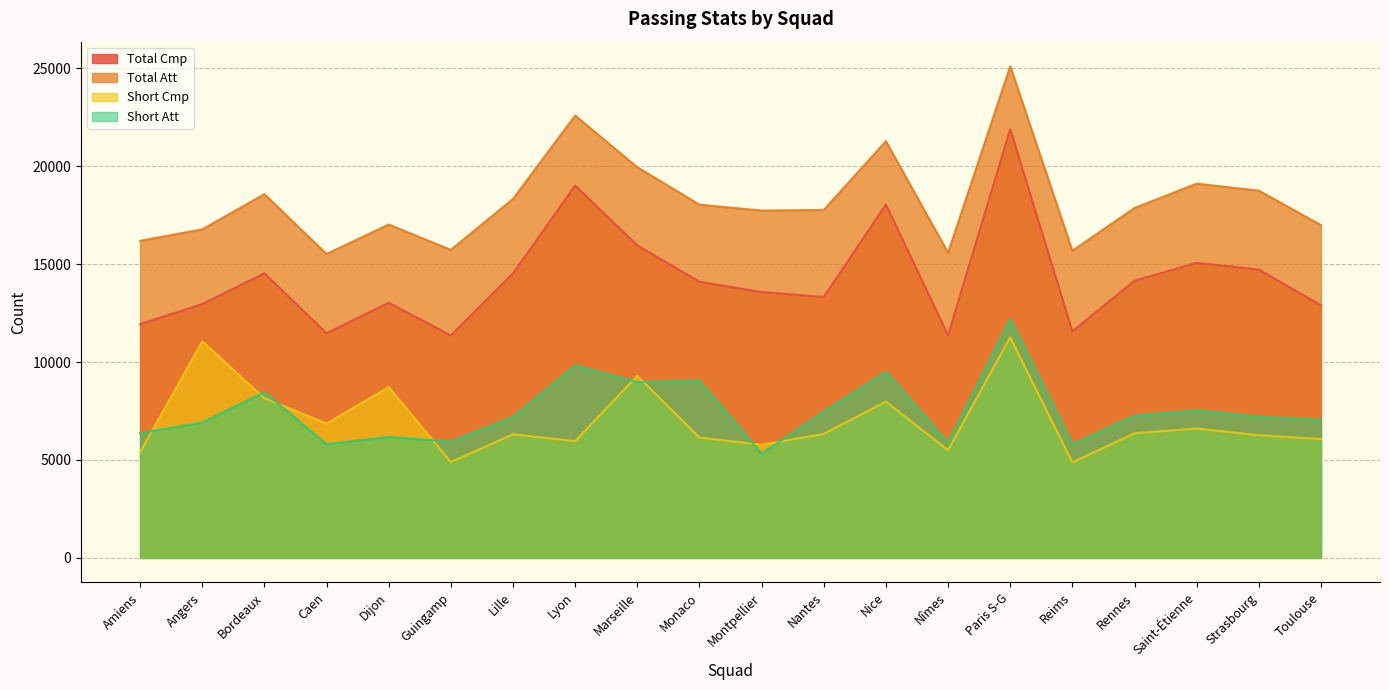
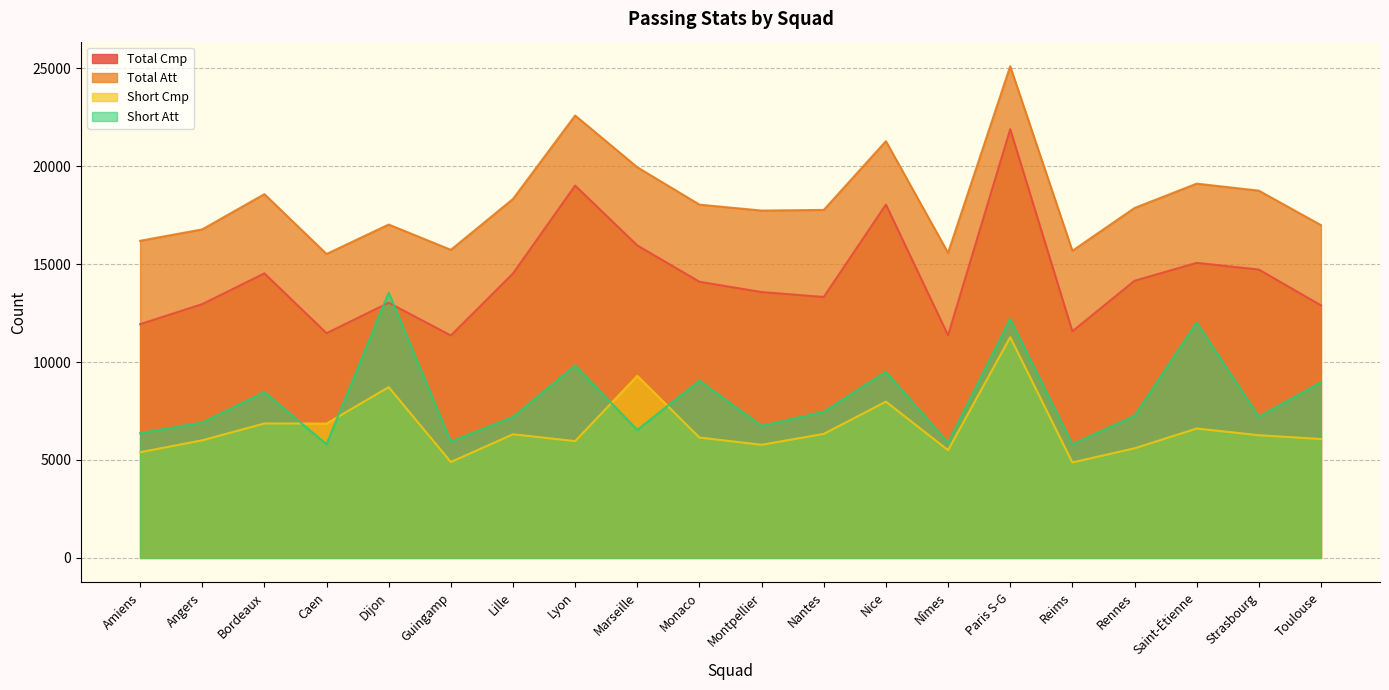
  {
    "Short Cmp": {
      "Amiens": 5400,
-     "Angers": 11100,
-     "Bordeaux": 8200,
+     "Angers": 6000,
+     "Bordeaux": 6900,
      "Caen": 6900,
      "Dijon": 8700,
      "Guingamp": 4900,
      "Lille": 6300,
      "Lyon": 6000,
      "Marseille": 9300,
      "Monaco": 6100,
      "Montpellier": 5800,
      "Nantes": 6300,
      "Nice": 8000,
      "Nîmes": 5500,
      "Paris S-G": 11300,
      "Reims": 4900,
-     "Rennes": 6400,
+     "Rennes": 5600,
      "Saint-Étienne": 6600,
      "Strasbourg": 6300,
      "Toulouse": 6100
    },
    "Short Att": {
      "Amiens": 6400,
      "Angers": 6900,
      "Bordeaux": 8500,
      "Caen": 5800,
-     "Dijon": 6200,
+     "Dijon": 13500,
      "Guingamp": 5900,
      "Lille": 7200,
      "Lyon": 9800,
-     "Marseille": 9000,
+     "Marseille": 6500,
      "Monaco": 9000,
-     "Montpellier": 5300,
+     "Montpellier": 6700,
      "Nantes": 7500,
      "Nice": 9500,
      "Nîmes": 5900,
      "Paris S-G": 12200,
      "Reims": 5800,
      "Rennes": 7300,
-     "Saint-Étienne": 7500,
+     "Saint-Étienne": 12000,
      "Strasbourg": 7200,
-     "Toulouse": 7000
+     "Toulouse": 9000
    }
  }
